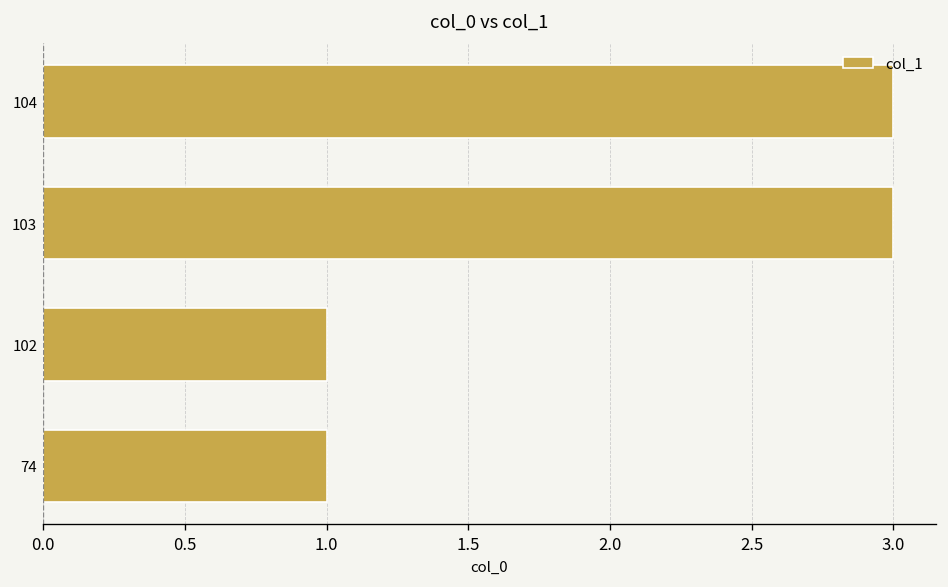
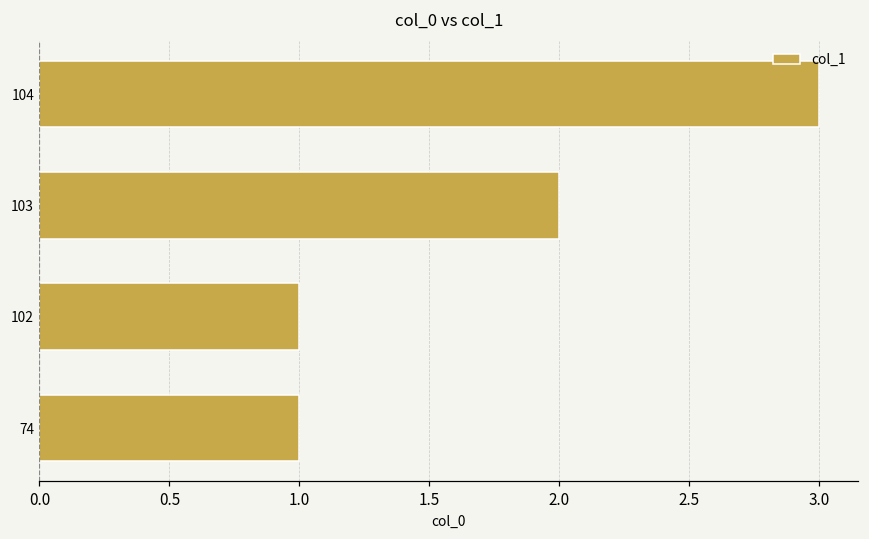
  {
    "104": 3,
-   "103": 3,
+   "103": 2,
    "102": 1,
    "74": 1
  }
